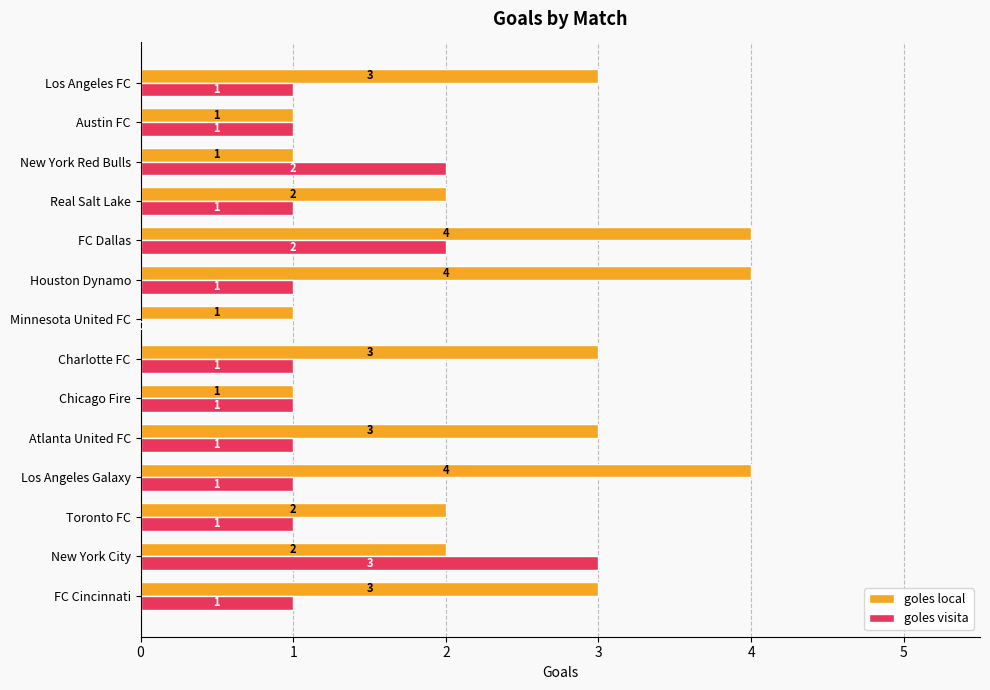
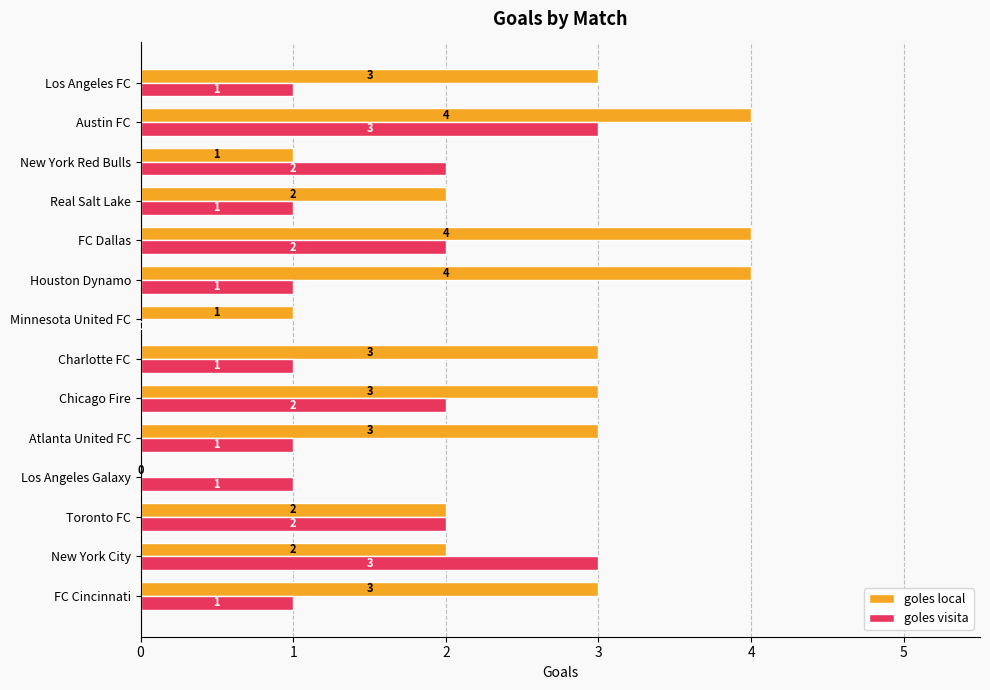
  {
    "goles local": {
      "Los Angeles FC": 3,
-     "Austin FC": 1,
+     "Austin FC": 4,
      "New York Red Bulls": 1,
      "Real Salt Lake": 2,
      "FC Dallas": 4,
      "Houston Dynamo": 4,
      "Minnesota United FC": 1,
      "Charlotte FC": 3,
-     "Chicago Fire": 1,
+     "Chicago Fire": 3,
      "Atlanta United FC": 3,
-     "Los Angeles Galaxy": 4,
+     "Los Angeles Galaxy": 0,
      "Toronto FC": 2,
      "New York City": 2,
      "FC Cincinnati": 3
    },
    "goles visita": {
      "Los Angeles FC": 1,
-     "Austin FC": 1,
+     "Austin FC": 3,
      "New York Red Bulls": 2,
      "Real Salt Lake": 1,
      "FC Dallas": 2,
      "Houston Dynamo": 1,
      "Charlotte FC": 1,
-     "Chicago Fire": 1,
+     "Chicago Fire": 2,
      "Atlanta United FC": 1,
      "Los Angeles Galaxy": 1,
-     "Toronto FC": 1,
+     "Toronto FC": 2,
      "New York City": 3,
      "FC Cincinnati": 1
    }
  }
